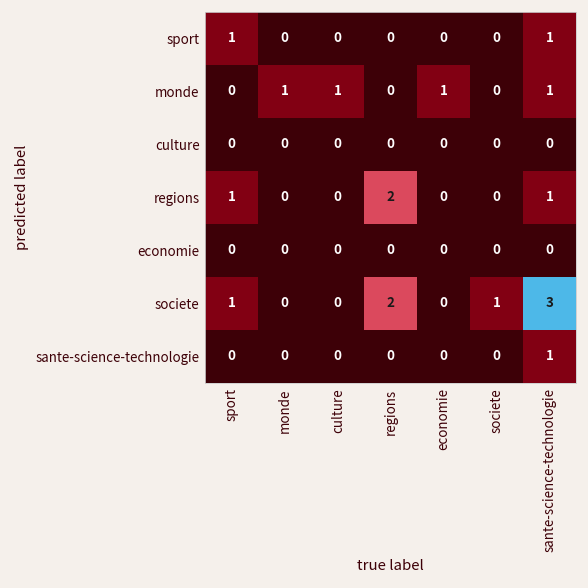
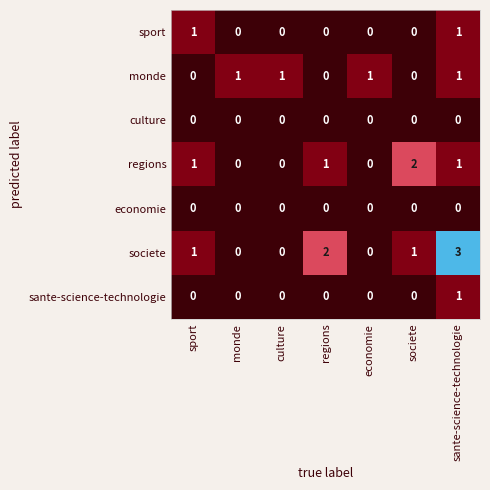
  {
    "sport": {
      "sport": 1,
      "monde": 0,
      "culture": 0,
      "regions": 0,
      "economie": 0,
      "societe": 0,
      "sante-science-technologie": 1
    },
    "monde": {
      "sport": 0,
      "monde": 1,
      "culture": 1,
      "regions": 0,
      "economie": 1,
      "societe": 0,
      "sante-science-technologie": 1
    },
    "culture": {
      "sport": 0,
      "monde": 0,
      "culture": 0,
      "regions": 0,
      "economie": 0,
      "societe": 0,
      "sante-science-technologie": 0
    },
    "regions": {
      "sport": 1,
      "monde": 0,
      "culture": 0,
-     "regions": 2,
+     "regions": 1,
      "economie": 0,
-     "societe": 0,
+     "societe": 2,
      "sante-science-technologie": 1
    },
    "economie": {
      "sport": 0,
      "monde": 0,
      "culture": 0,
      "regions": 0,
      "economie": 0,
      "societe": 0,
      "sante-science-technologie": 0
    },
    "societe": {
      "sport": 1,
      "monde": 0,
      "culture": 0,
      "regions": 2,
      "economie": 0,
      "societe": 1,
      "sante-science-technologie": 3
    },
    "sante-science-technologie": {
      "sport": 0,
      "monde": 0,
      "culture": 0,
      "regions": 0,
      "economie": 0,
      "societe": 0,
      "sante-science-technologie": 1
    }
  }
